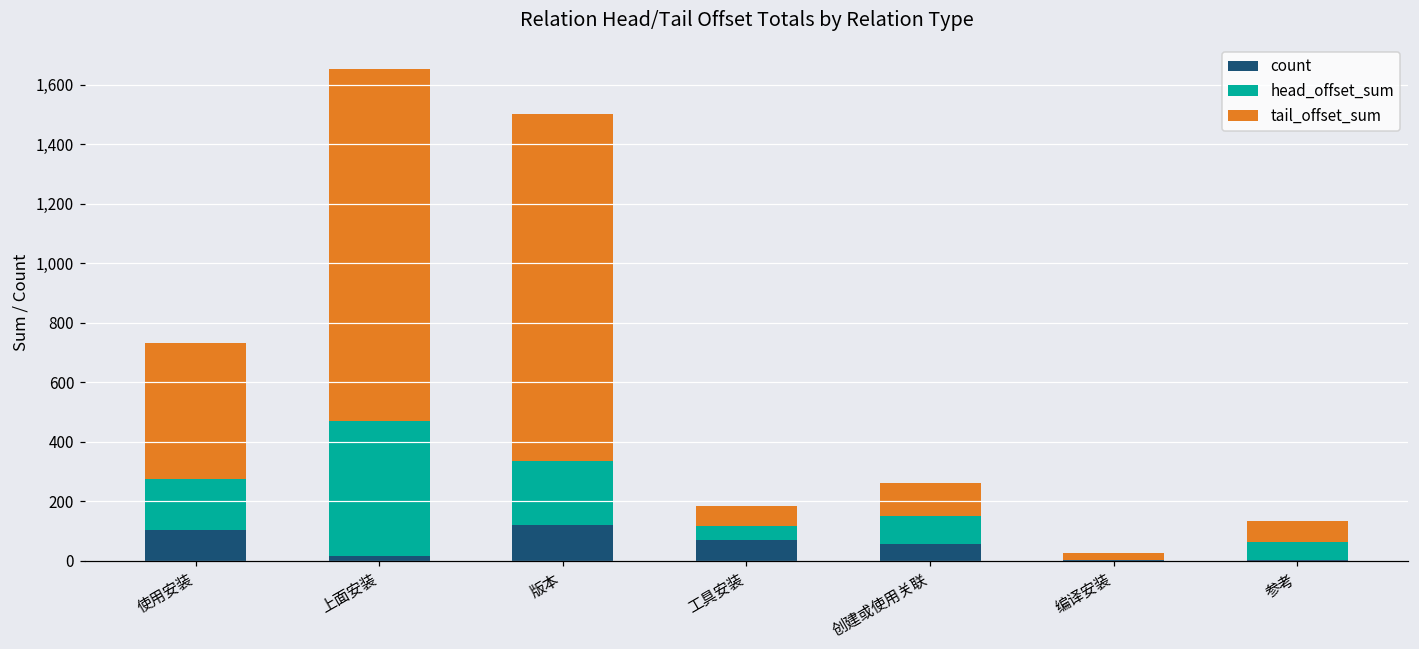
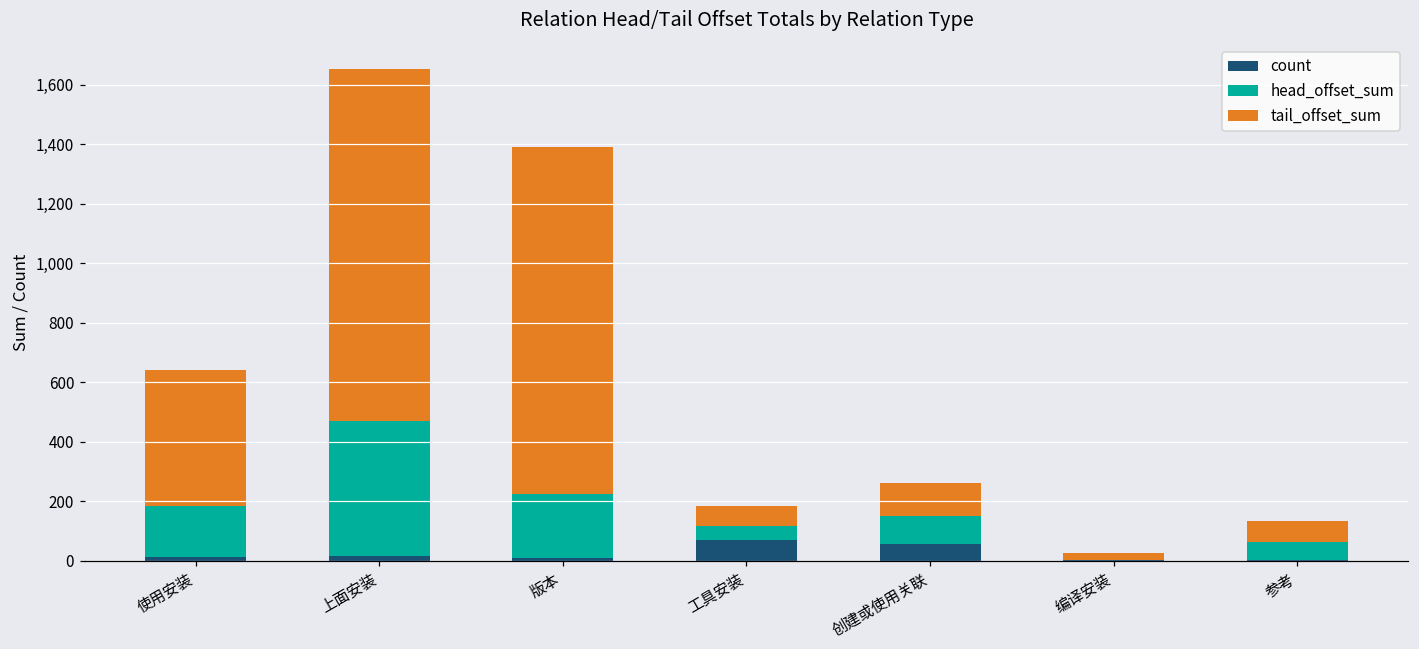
  {
    "count": {
-     "使用安装": "100",
+     "使用安装": "10",
      "上面安装": "20",
-     "版本": "120",
+     "版本": "10",
      "工具安装": "70",
      "创建或使用关联": "60"
    },
    "head_offset_sum": {
      "使用安装": "170",
      "上面安装": "450",
      "版本": "220",
      "工具安装": "50",
      "创建或使用关联": "90",
      "编译安装": "0",
      "参考": "60"
    },
    "tail_offset_sum": {
      "使用安装": "460",
      "上面安装": "1,180",
      "版本": "1,170",
      "工具安装": "70",
      "创建或使用关联": "110",
      "编译安装": "20",
      "参考": "70"
    }
  }
